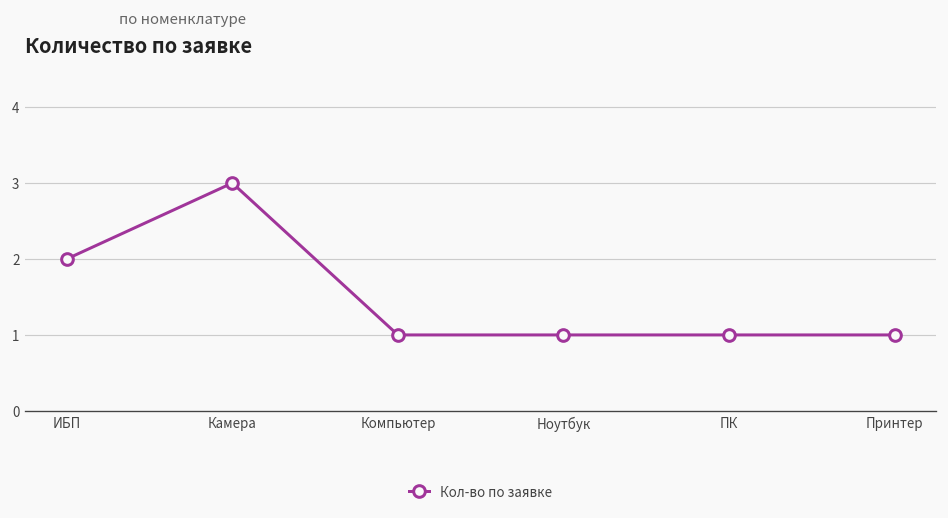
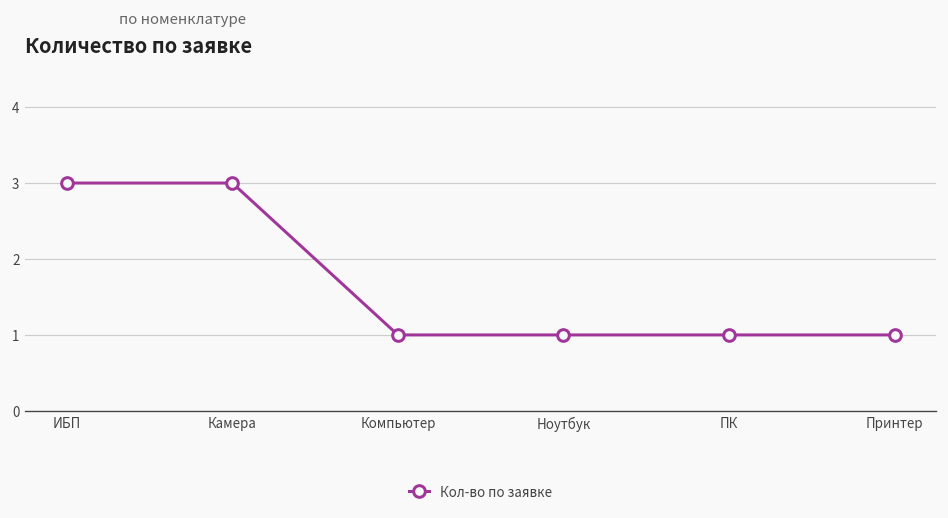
  {
-   "ИБП": 2,
+   "ИБП": 3,
    "Камера": 3,
    "Компьютер": 1,
    "Ноутбук": 1,
    "ПК": 1,
    "Принтер": 1
  }
